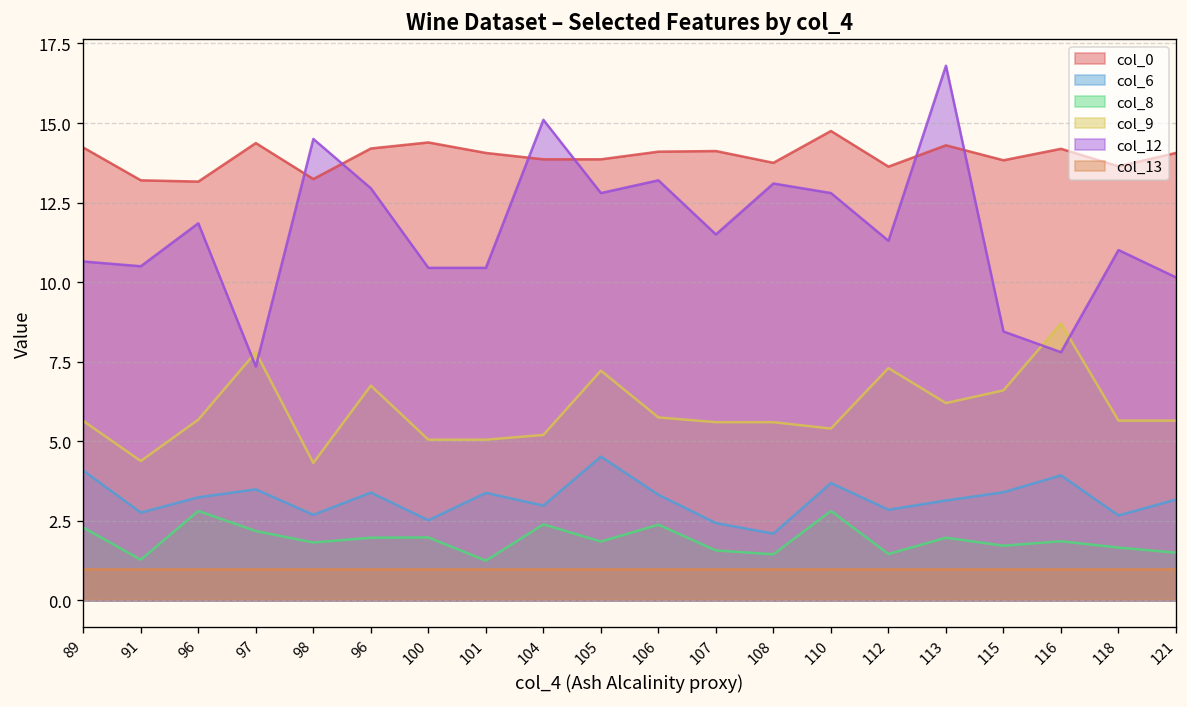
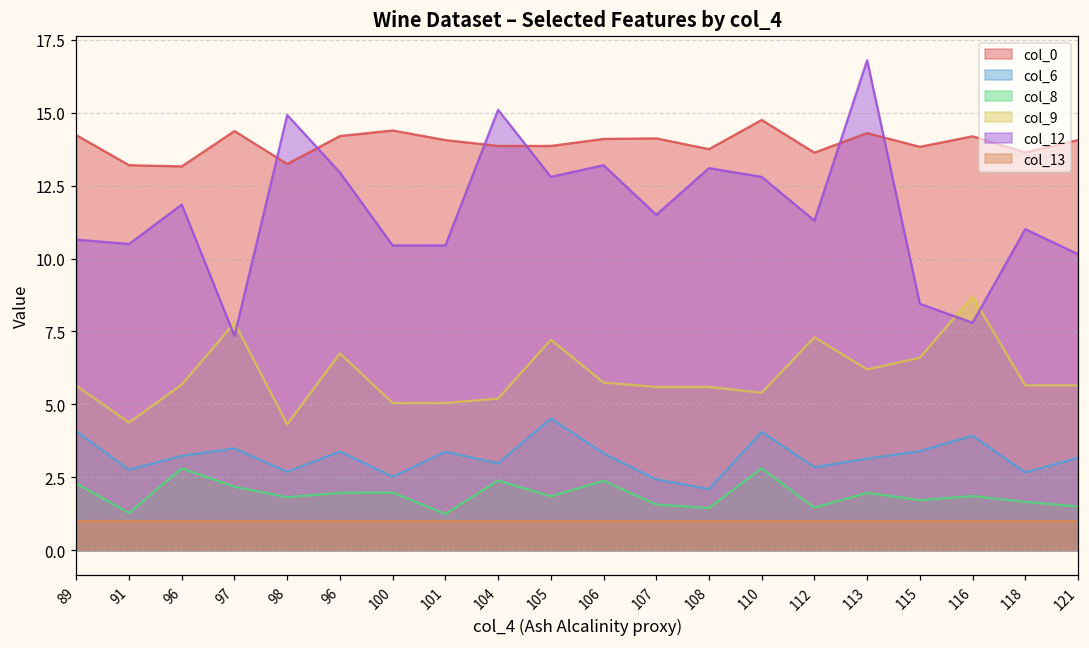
  {
    "col_6": {
      "89": 4.1,
      "91": 2.8,
      "97": 3.5,
      "98": 2.7,
      "100": 2.5,
      "101": 3.4,
      "104": 3.0,
      "105": 4.5,
      "106": 3.3,
      "107": 2.4,
      "108": 2.1,
-     "110": 3.7,
+     "110": 4.1,
      "112": 2.9,
      "113": 3.1,
      "115": 3.4,
      "116": 3.9,
      "118": 2.7,
      "121": 3.2
    },
    "col_8": {
      "89": 2.3,
      "91": 1.3,
      "97": 2.2,
      "98": 1.8,
      "100": 2.0,
      "101": 1.3,
      "104": 2.4,
      "105": 1.9,
      "106": 2.4,
      "107": 1.6,
      "108": 1.5,
      "110": 2.8,
      "112": 1.5,
      "113": 2.0,
      "115": 1.7,
      "116": 1.9,
      "118": 1.7,
      "121": 1.5
    },
    "col_12": {
      "89": 10.7,
      "91": 10.5,
      "97": 7.4,
-     "98": 14.5,
+     "98": 14.9,
      "100": 10.5,
      "101": 10.5,
      "104": 15.1,
      "105": 12.8,
      "106": 13.2,
      "107": 11.5,
      "108": 13.1,
      "110": 12.8,
      "112": 11.3,
      "113": 16.8,
      "115": 8.5,
      "116": 7.8,
      "118": 11.0,
      "121": 10.2
    }
  }
